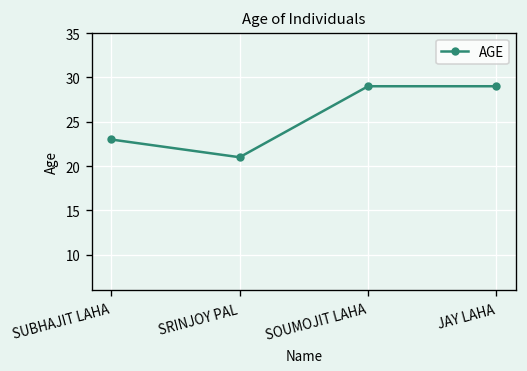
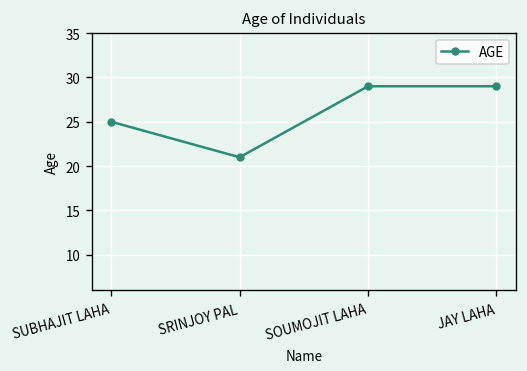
  {
-   "SUBHAJIT LAHA": 23,
+   "SUBHAJIT LAHA": 25,
    "SRINJOY PAL": 21,
    "SOUMOJIT LAHA": 29,
    "JAY LAHA": 29
  }
